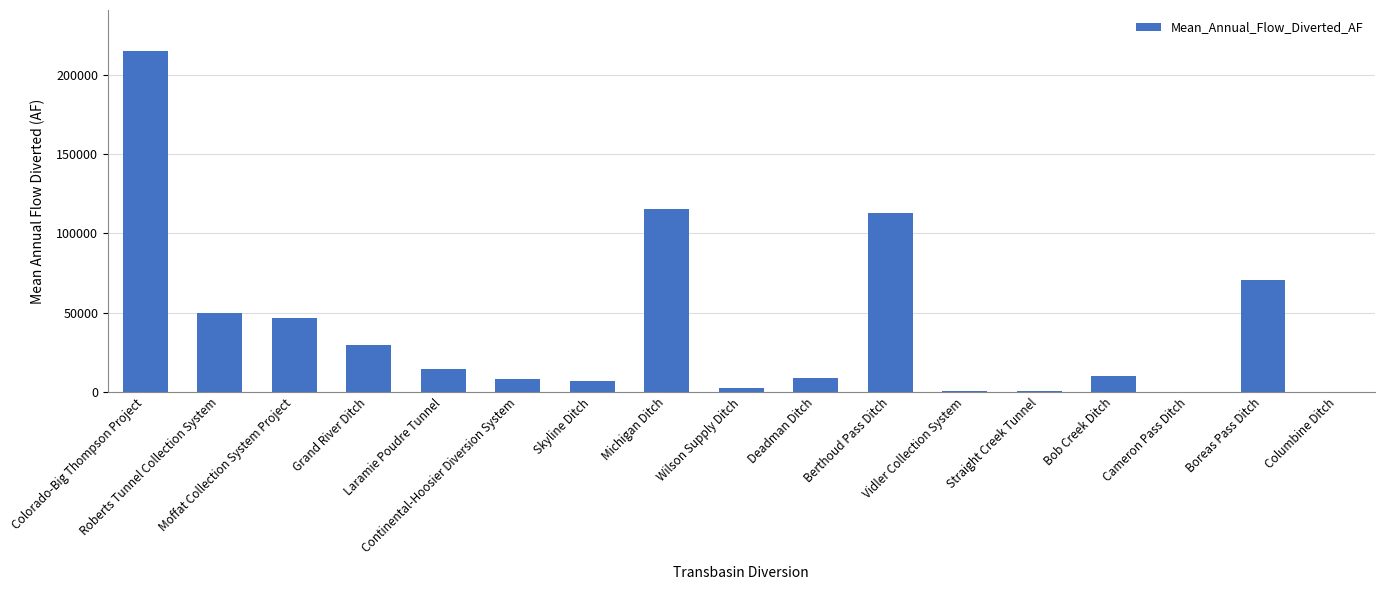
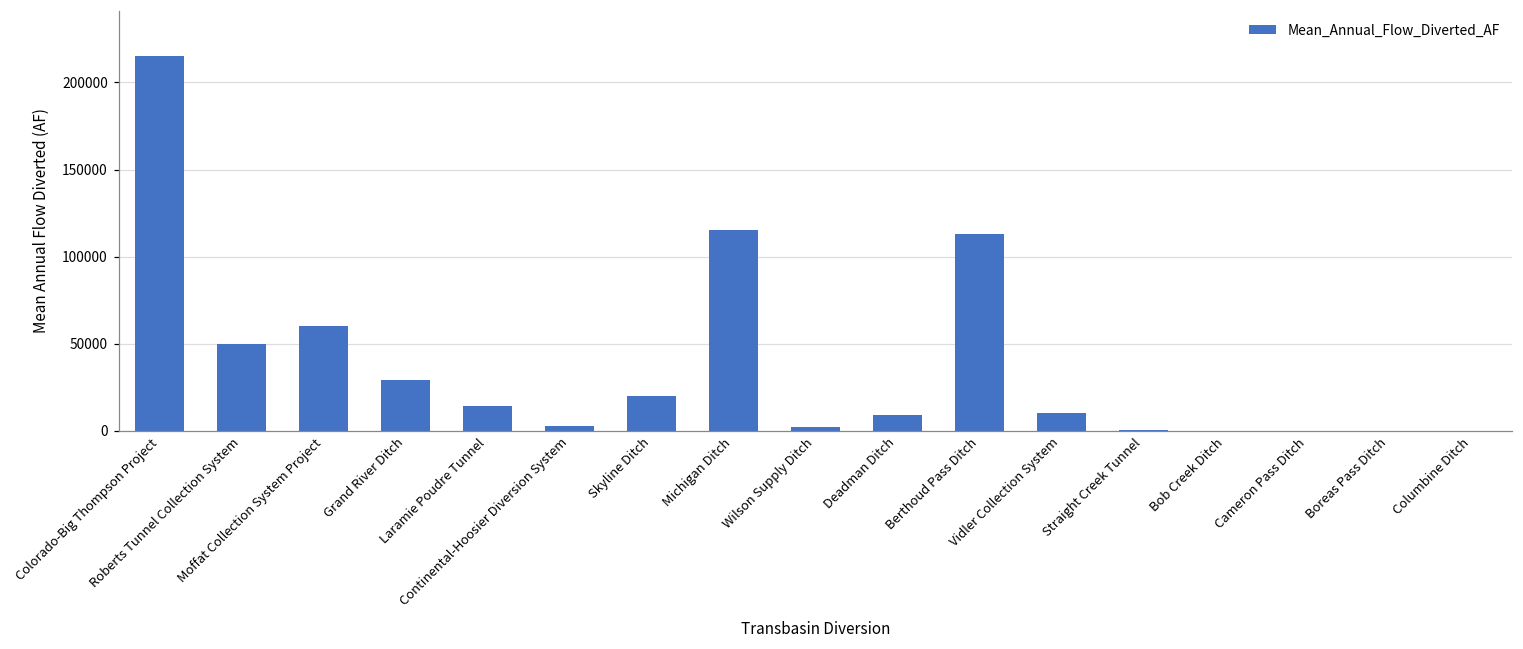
  {
    "Colorado-Big Thompson Project": 215000,
    "Roberts Tunnel Collection System": 50000,
-   "Moffat Collection System Project": 46000,
+   "Moffat Collection System Project": 60000,
    "Grand River Ditch": 29000,
    "Laramie Poudre Tunnel": 14000,
-   "Continental-Hoosier Diversion System": 8000,
-   "Skyline Ditch": 7000,
+   "Continental-Hoosier Diversion System": 3000,
+   "Skyline Ditch": 20000,
    "Michigan Ditch": 115000,
    "Wilson Supply Ditch": 2000,
    "Deadman Ditch": 9000,
    "Berthoud Pass Ditch": 113000,
-   "Vidler Collection System": 1000,
-   "Bob Creek Ditch": 10000,
-   "Boreas Pass Ditch": 70000
+   "Vidler Collection System": 10000,
+   "Bob Creek Ditch": 0,
+   "Boreas Pass Ditch": 0
  }
